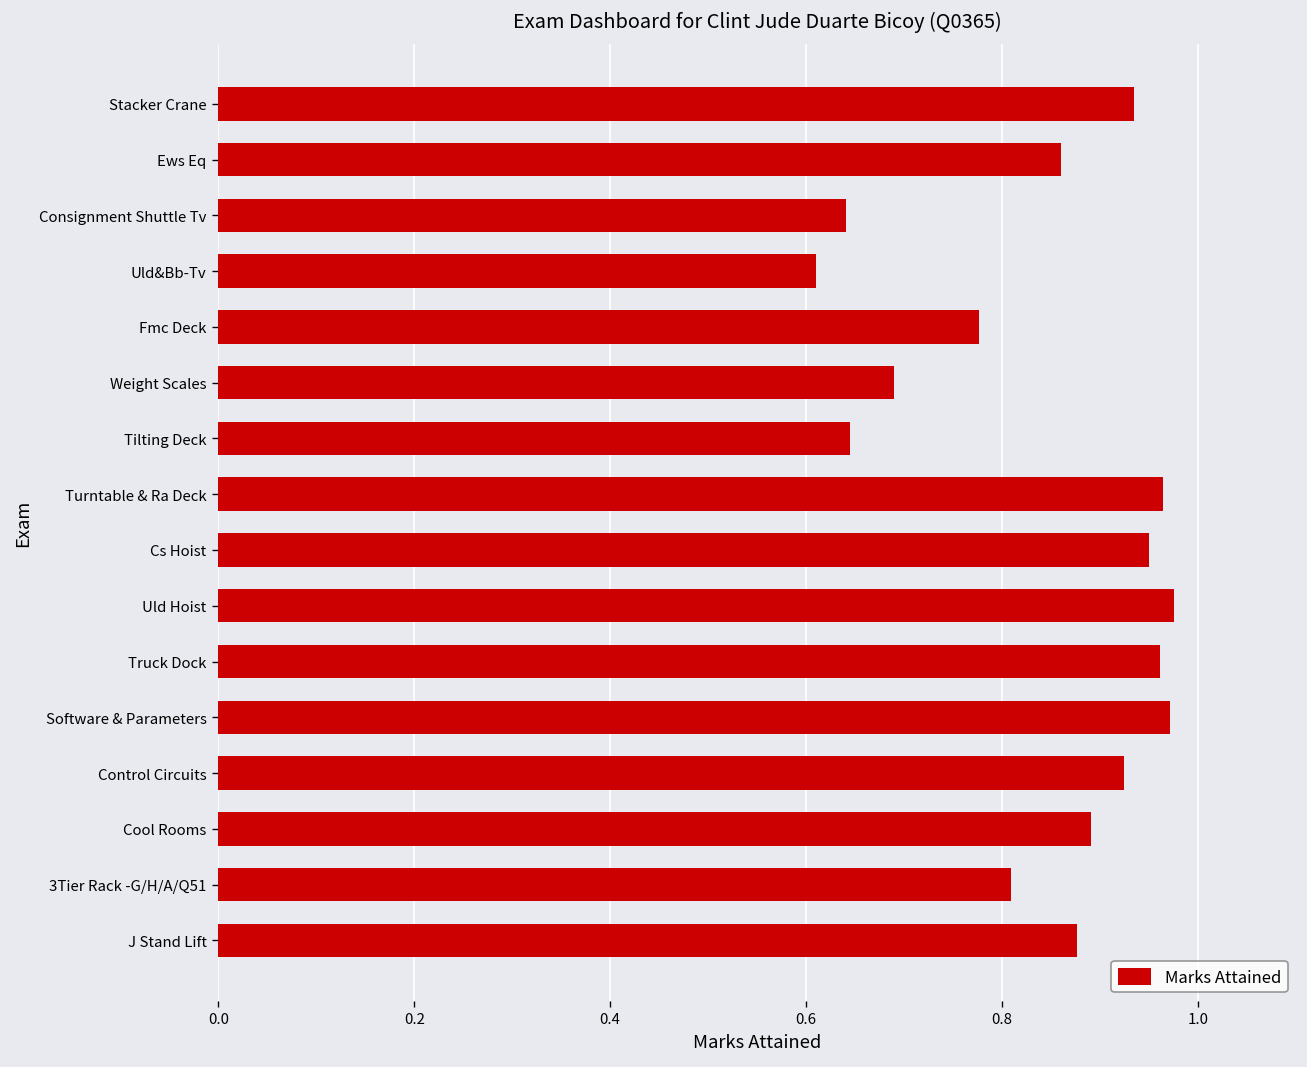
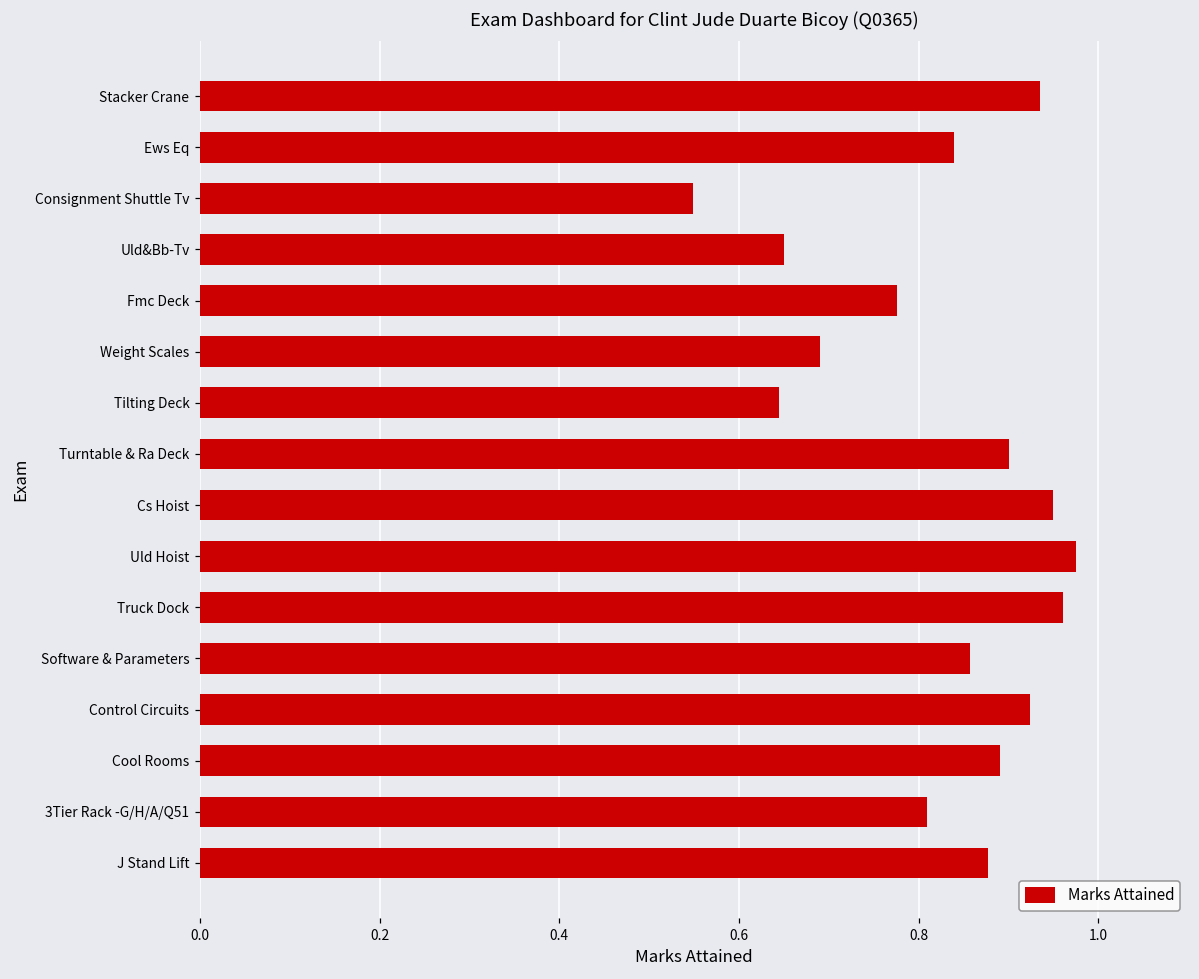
  {
    "Stacker Crane": 0.94,
-   "Ews Eq": 0.86,
-   "Consignment Shuttle Tv": 0.64,
-   "Uld&Bb-Tv": 0.61,
+   "Ews Eq": 0.84,
+   "Consignment Shuttle Tv": 0.55,
+   "Uld&Bb-Tv": 0.65,
    "Fmc Deck": 0.78,
    "Weight Scales": 0.69,
    "Tilting Deck": 0.64,
-   "Turntable & Ra Deck": 0.96,
+   "Turntable & Ra Deck": 0.90,
    "Cs Hoist": 0.95,
    "Uld Hoist": 0.98,
    "Truck Dock": 0.96,
-   "Software & Parameters": 0.97,
+   "Software & Parameters": 0.86,
    "Control Circuits": 0.92,
    "Cool Rooms": 0.89,
    "3Tier Rack -G/H/A/Q51": 0.81,
    "J Stand Lift": 0.88
  }
